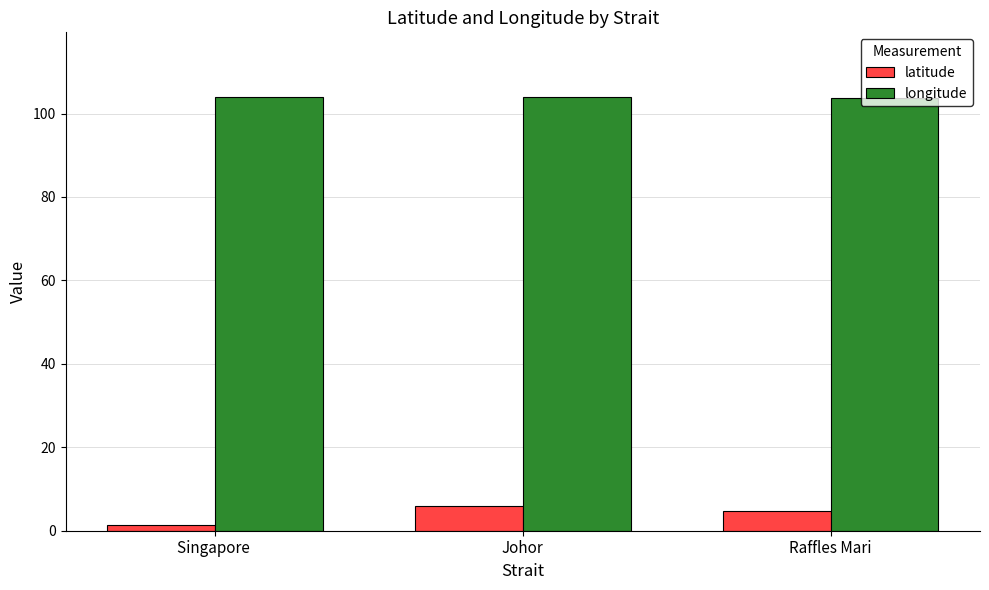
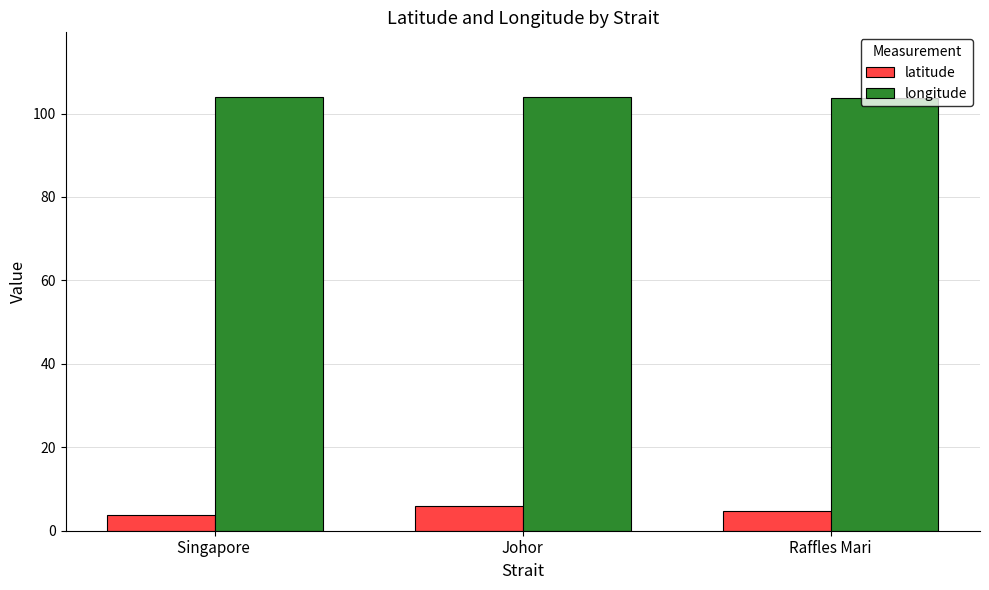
  {
    "latitude": {
-     "Singapore": 1,
+     "Singapore": 4,
      "Johor": 6,
      "Raffles Mari": 5
    },
    "longitude": {
      "Singapore": 104,
      "Johor": 104
    }
  }
